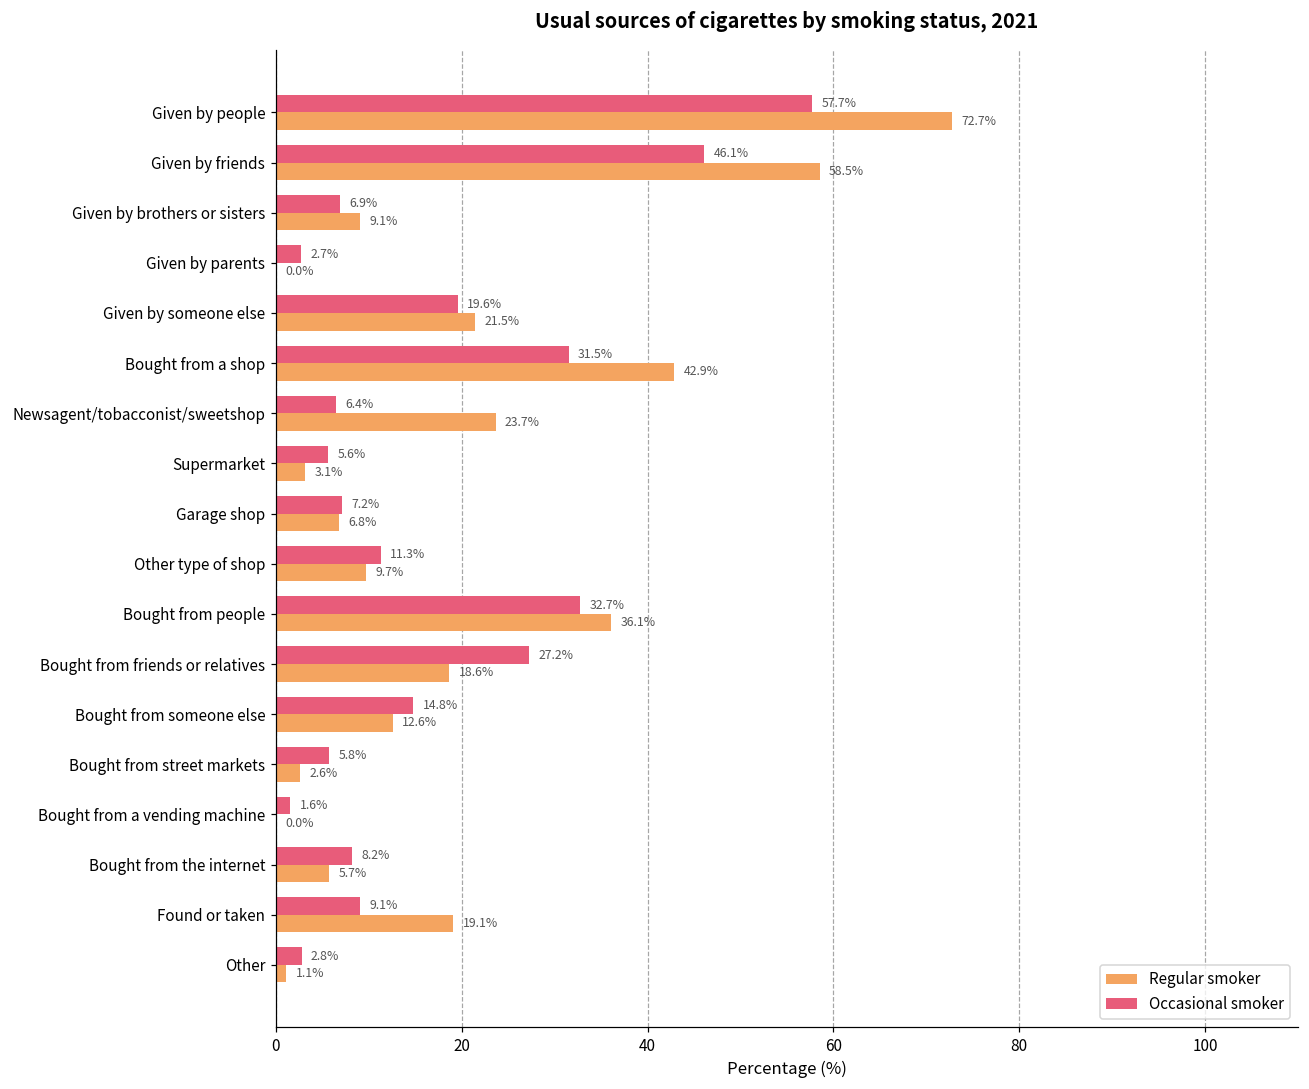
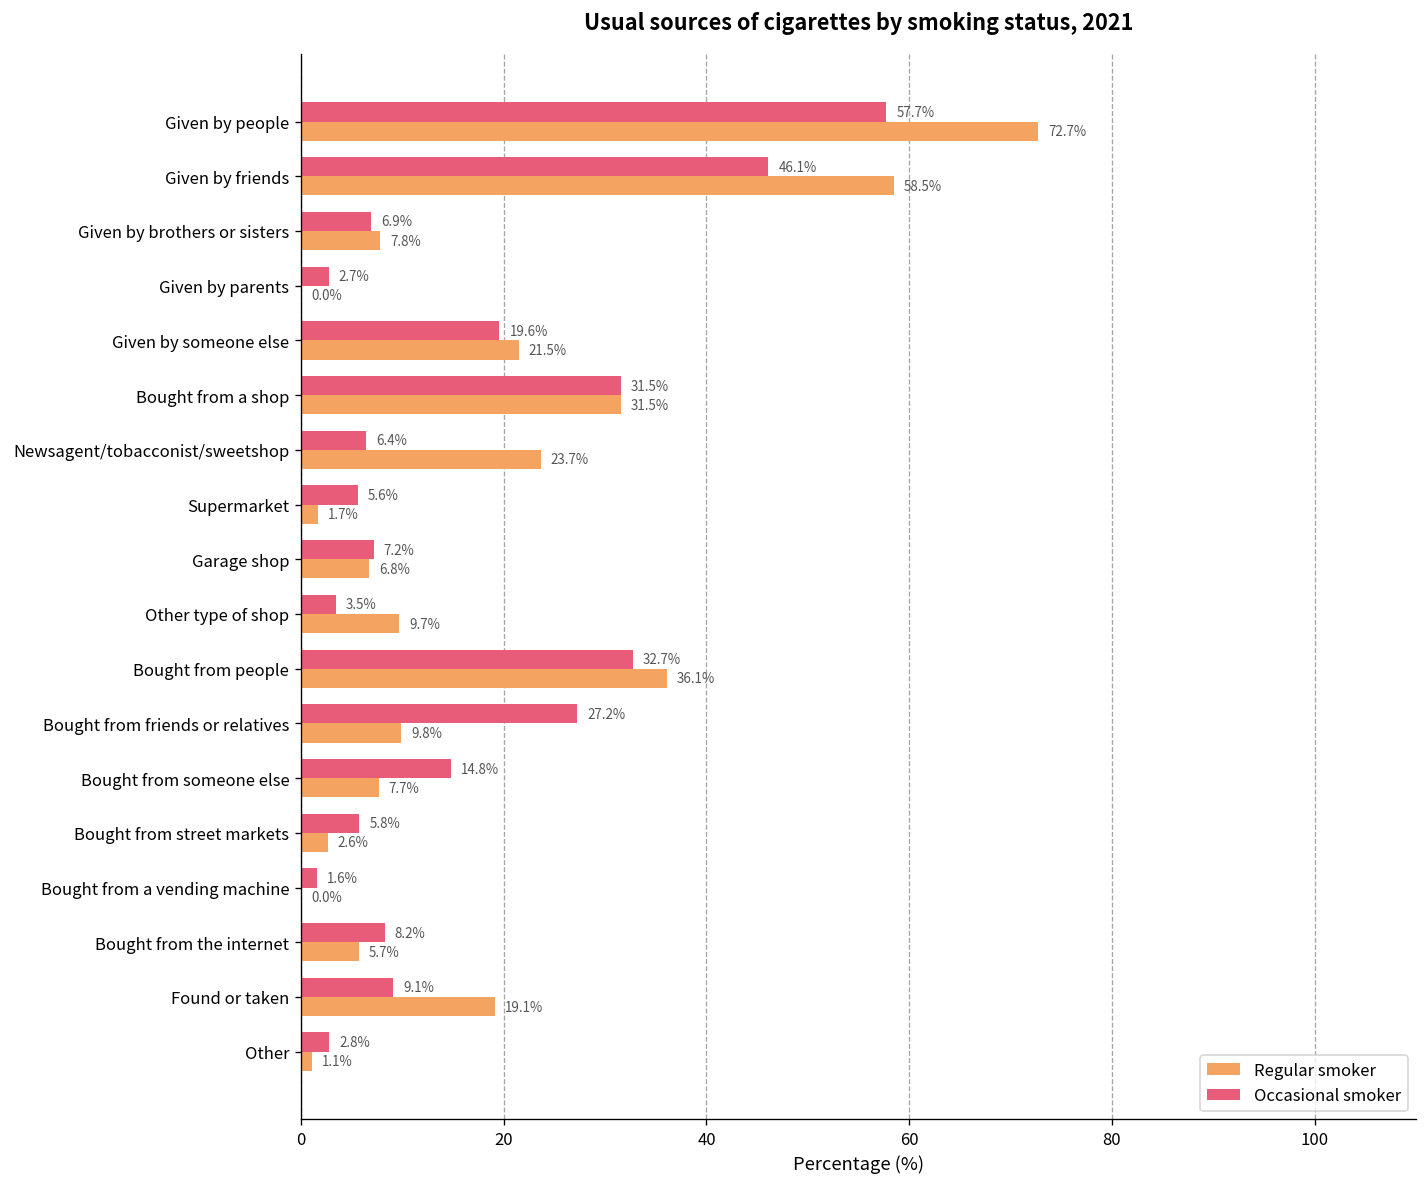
  {
    "Regular smoker": {
      "Given by people": "72.7%",
      "Given by friends": "58.5%",
-     "Given by brothers or sisters": "9.1%",
+     "Given by brothers or sisters": "7.8%",
      "Given by parents": "0.0%",
      "Given by someone else": "21.5%",
-     "Bought from a shop": "42.9%",
+     "Bought from a shop": "31.5%",
      "Newsagent/tobacconist/sweetshop": "23.7%",
-     "Supermarket": "3.1%",
+     "Supermarket": "1.7%",
      "Garage shop": "6.8%",
      "Other type of shop": "9.7%",
      "Bought from people": "36.1%",
-     "Bought from friends or relatives": "18.6%",
-     "Bought from someone else": "12.6%",
+     "Bought from friends or relatives": "9.8%",
+     "Bought from someone else": "7.7%",
      "Bought from street markets": "2.6%",
      "Bought from a vending machine": "0.0%",
      "Bought from the internet": "5.7%",
      "Found or taken": "19.1%",
      "Other": "1.1%"
    },
    "Occasional smoker": {
      "Given by people": "57.7%",
      "Given by friends": "46.1%",
      "Given by brothers or sisters": "6.9%",
      "Given by parents": "2.7%",
      "Given by someone else": "19.6%",
      "Bought from a shop": "31.5%",
      "Newsagent/tobacconist/sweetshop": "6.4%",
      "Supermarket": "5.6%",
      "Garage shop": "7.2%",
-     "Other type of shop": "11.3%",
+     "Other type of shop": "3.5%",
      "Bought from people": "32.7%",
      "Bought from friends or relatives": "27.2%",
      "Bought from someone else": "14.8%",
      "Bought from street markets": "5.8%",
      "Bought from a vending machine": "1.6%",
      "Bought from the internet": "8.2%",
      "Found or taken": "9.1%",
      "Other": "2.8%"
    }
  }
